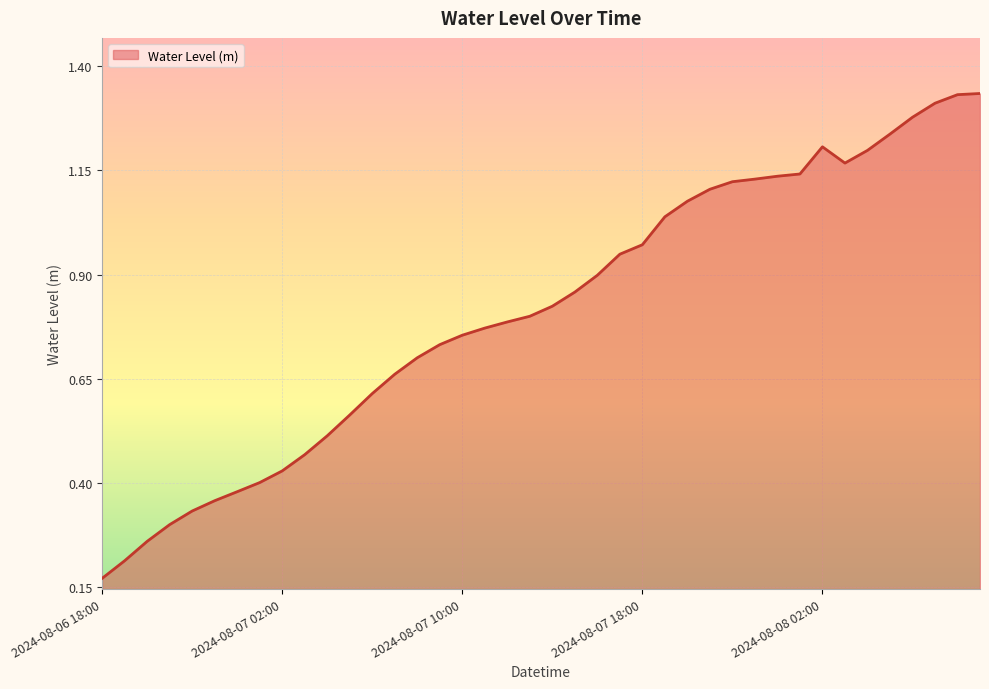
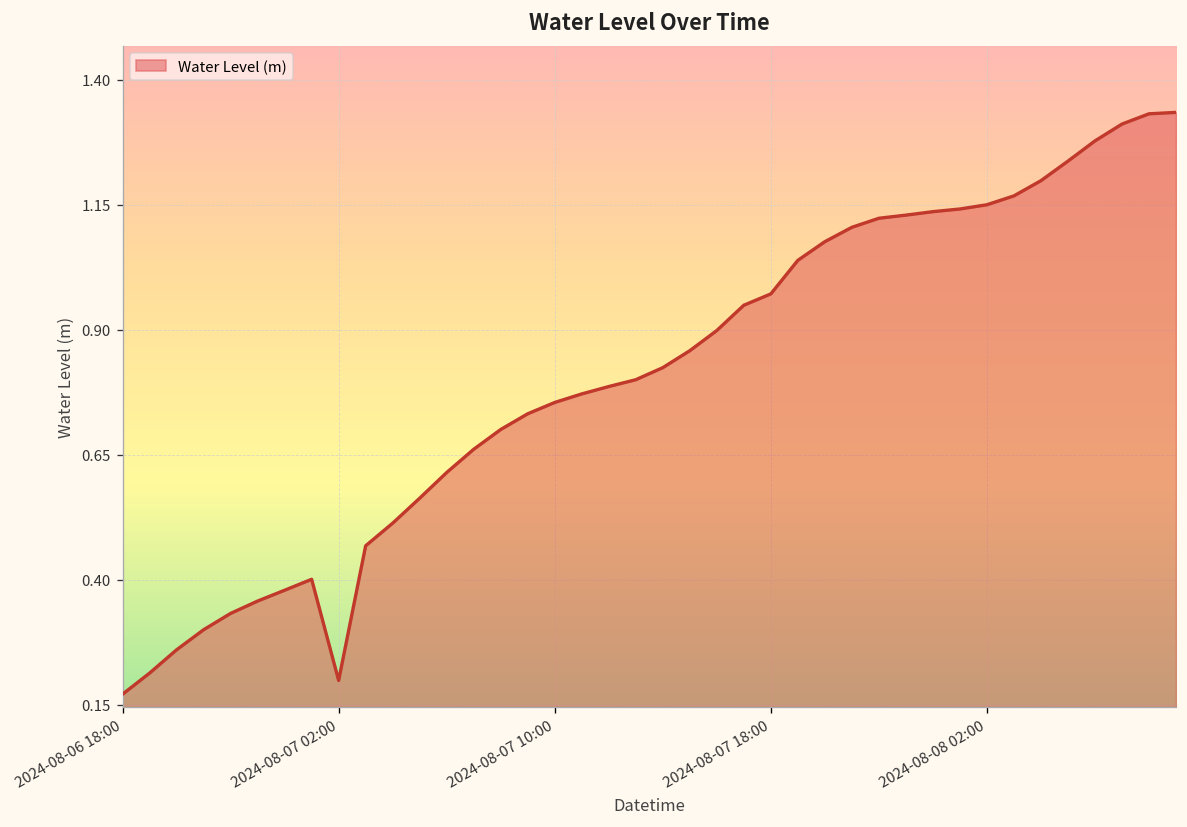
  {
    "2024-08-06 18:00": 0.17,
-   "2024-08-07 02:00": 0.43,
+   "2024-08-07 02:00": 0.20,
    "2024-08-07 10:00": 0.75,
    "2024-08-07 18:00": 0.97,
-   "2024-08-08 02:00": 1.21
+   "2024-08-08 02:00": 1.15
  }
